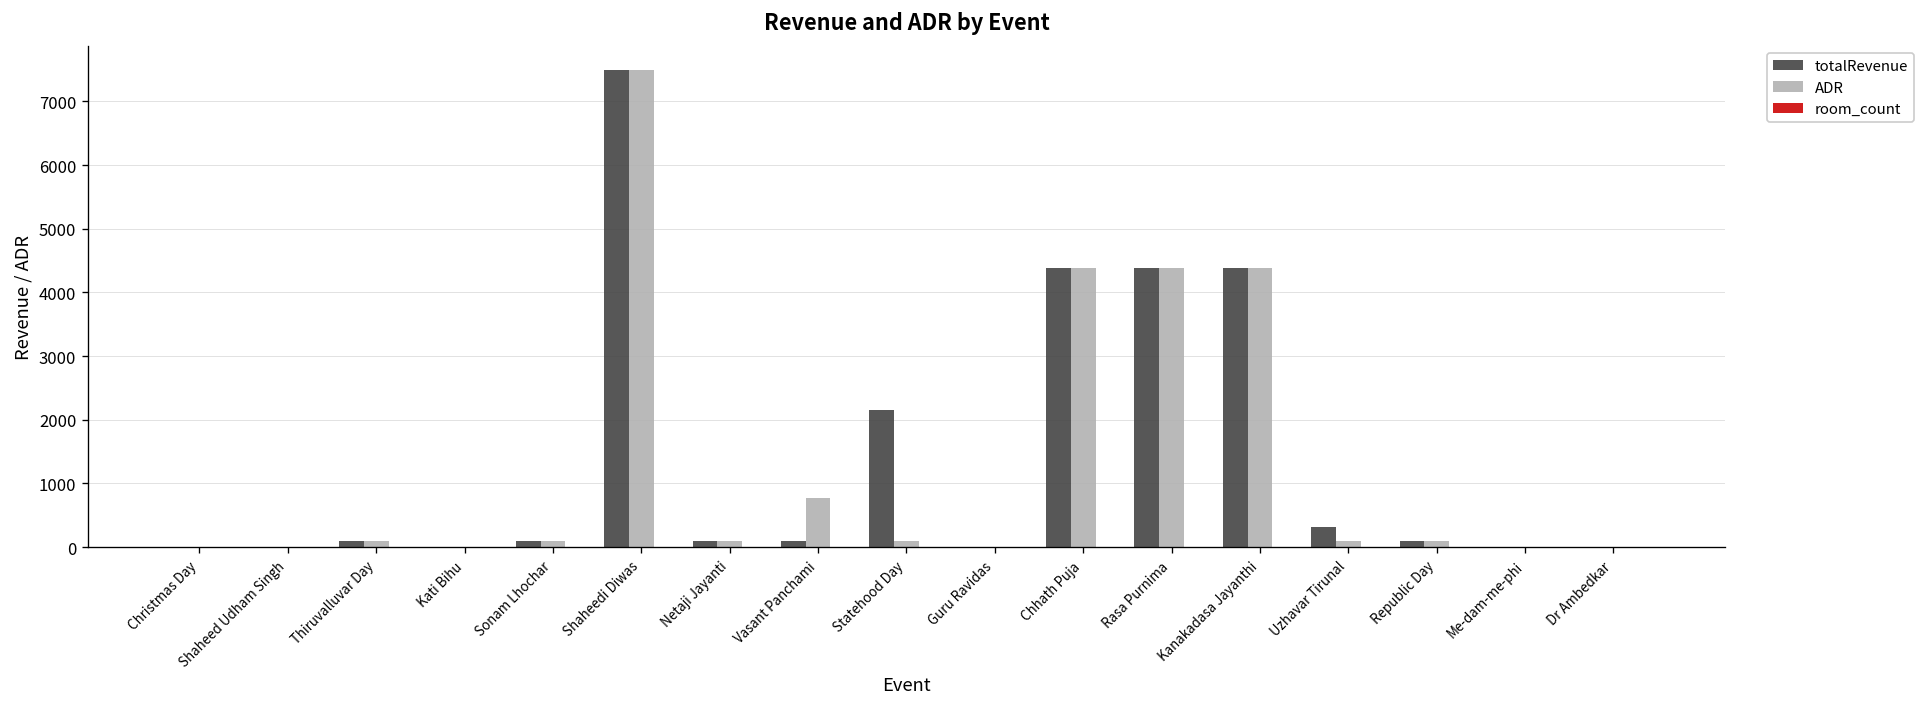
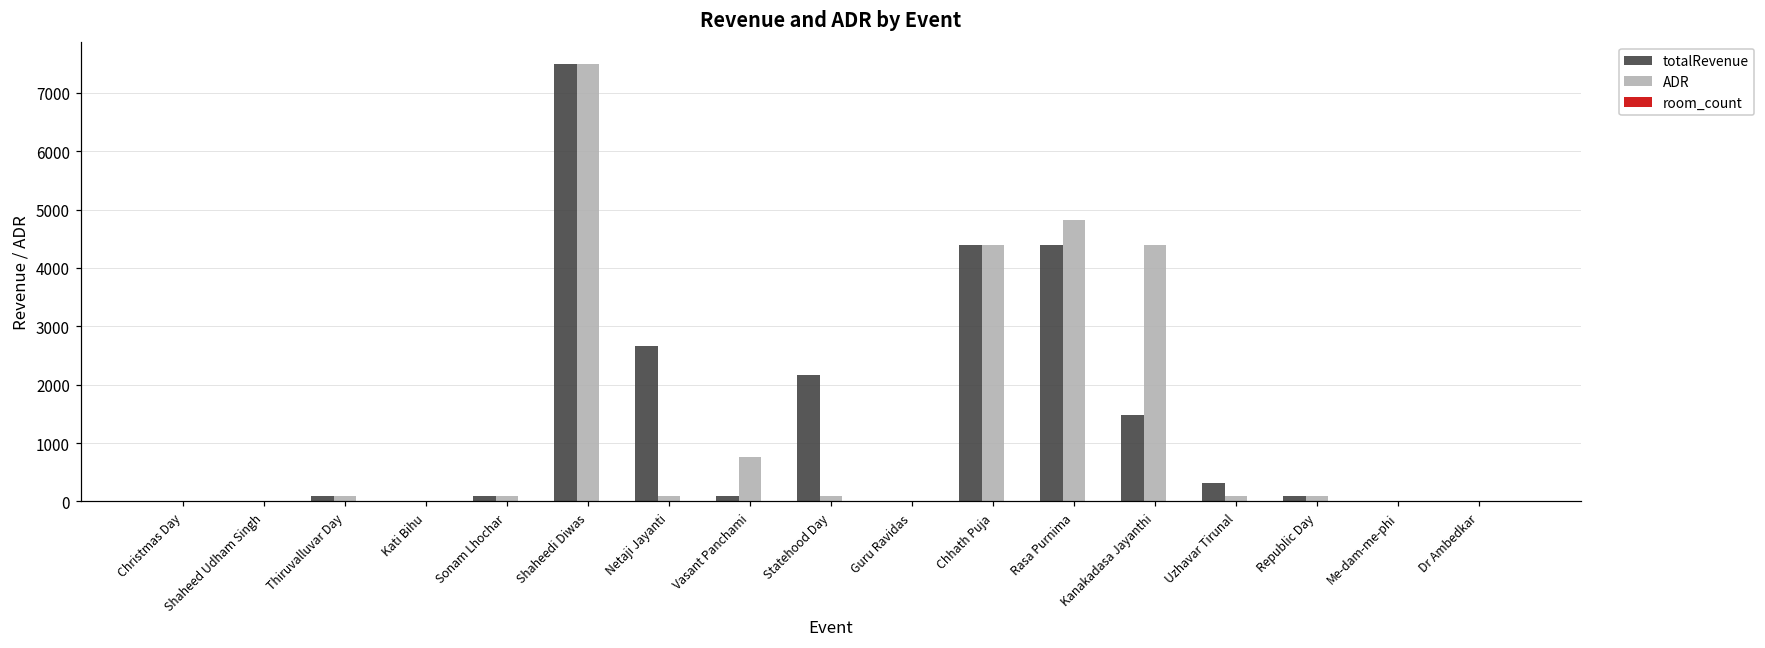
  {
    "totalRevenue": {
      "Christmas Day": 0,
      "Shaheed Udham Singh": 0,
      "Thiruvalluvar Day": 100,
      "Kati Bihu": 0,
      "Sonam Lhochar": 100,
      "Shaheedi Diwas": 7500,
-     "Netaji Jayanti": 100,
+     "Netaji Jayanti": 2700,
      "Vasant Panchami": 100,
      "Statehood Day": 2200,
      "Guru Ravidas": 0,
      "Chhath Puja": 4400,
      "Rasa Purnima": 4400,
-     "Kanakadasa Jayanthi": 4400,
+     "Kanakadasa Jayanthi": 1500,
      "Uzhavar Tirunal": 300,
      "Republic Day": 100,
      "Me-dam-me-phi": 0,
      "Dr Ambedkar": 0
    },
    "ADR": {
      "Christmas Day": 0,
      "Shaheed Udham Singh": 0,
      "Thiruvalluvar Day": 100,
      "Kati Bihu": 0,
      "Sonam Lhochar": 100,
      "Shaheedi Diwas": 7500,
      "Netaji Jayanti": 100,
      "Vasant Panchami": 800,
      "Statehood Day": 100,
      "Guru Ravidas": 0,
      "Chhath Puja": 4400,
-     "Rasa Purnima": 4400,
+     "Rasa Purnima": 4800,
      "Kanakadasa Jayanthi": 4400,
      "Uzhavar Tirunal": 100,
      "Republic Day": 100,
      "Me-dam-me-phi": 0,
      "Dr Ambedkar": 0
    }
  }
